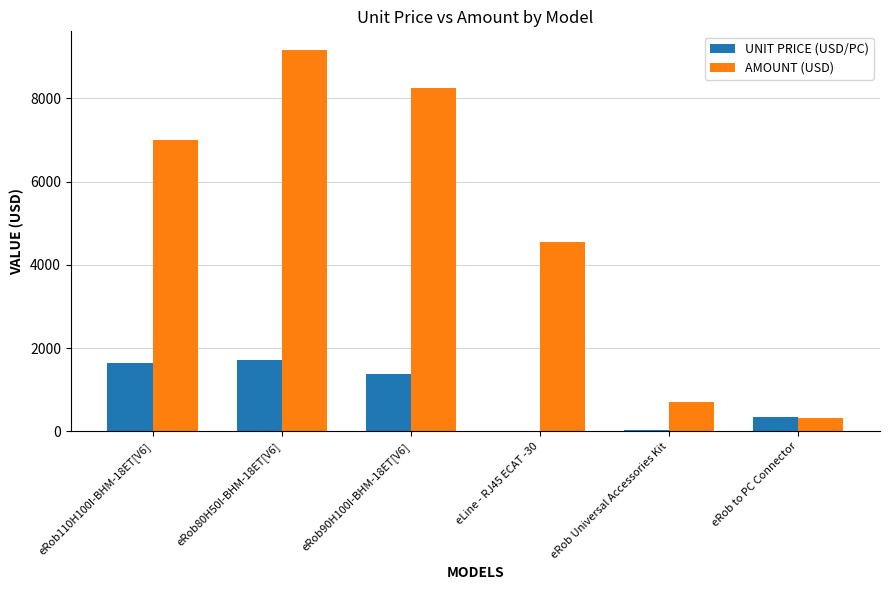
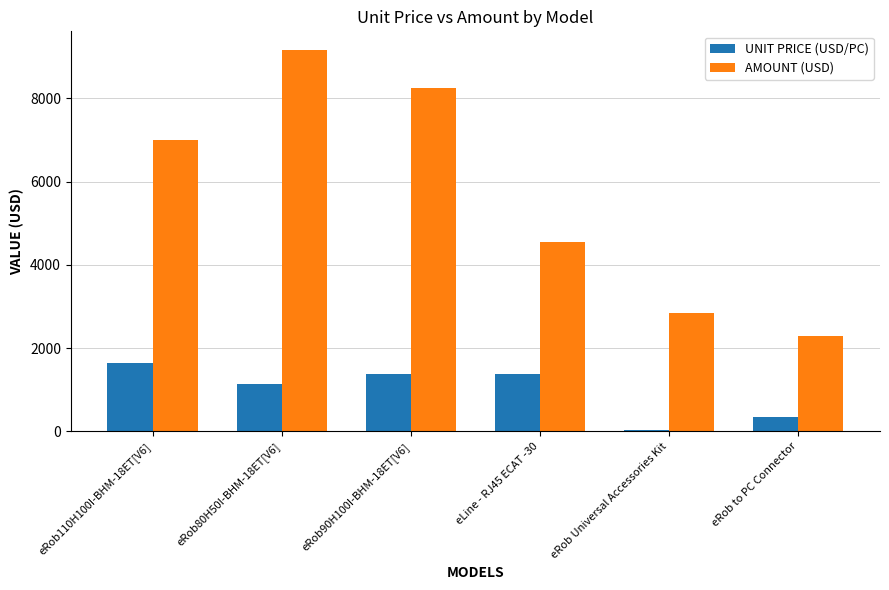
  {
    "UNIT PRICE (USD/PC)": {
      "eRob110H100I-BHM-18ET[V6]": 1600,
-     "eRob80H50I-BHM-18ET[V6]": 1700,
+     "eRob80H50I-BHM-18ET[V6]": 1100,
      "eRob90H100I-BHM-18ET[V6]": 1400,
-     "eLine - RJ45 ECAT -30": 0,
+     "eLine - RJ45 ECAT -30": 1400,
      "eRob to PC Connector": 300
    },
    "AMOUNT (USD)": {
      "eRob110H100I-BHM-18ET[V6]": 7000,
      "eRob80H50I-BHM-18ET[V6]": 9200,
      "eRob90H100I-BHM-18ET[V6]": 8300,
      "eLine - RJ45 ECAT -30": 4600,
-     "eRob Universal Accessories Kit": 700,
-     "eRob to PC Connector": 300
+     "eRob Universal Accessories Kit": 2900,
+     "eRob to PC Connector": 2300
    }
  }
